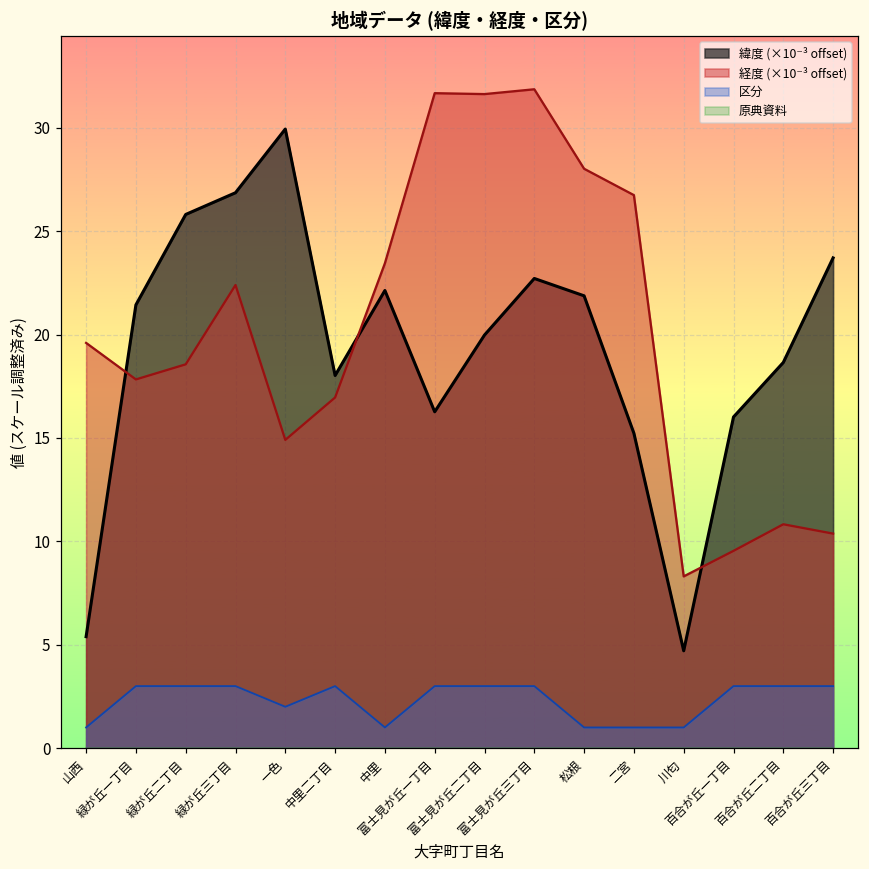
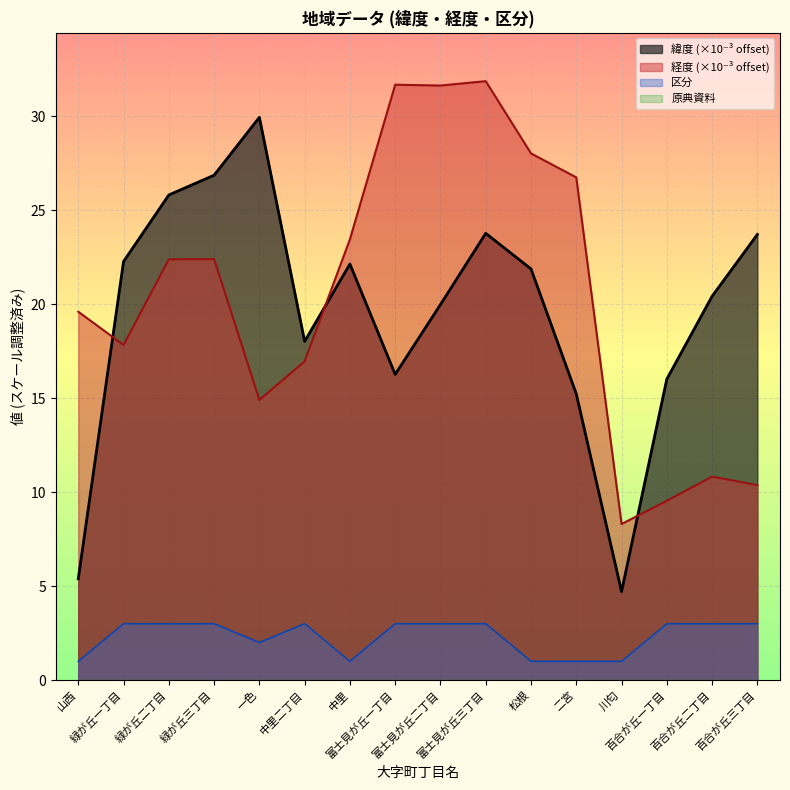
  {
    "緯度 (×10⁻³ offset)": {
      "山西": 5.4,
-     "緑が丘一丁目": 21.4,
+     "緑が丘一丁目": 22.3,
      "緑が丘二丁目": 25.8,
      "緑が丘三丁目": 26.9,
      "一色": 29.9,
      "中里二丁目": 18.0,
      "中里": 22.1,
      "富士見が丘一丁目": 16.3,
      "富士見が丘二丁目": 20.0,
-     "富士見が丘三丁目": 22.7,
+     "富士見が丘三丁目": 23.8,
      "松根": 21.9,
      "二宮": 15.2,
      "川匂": 4.7,
      "百合が丘一丁目": 16.0,
-     "百合が丘二丁目": 18.7,
+     "百合が丘二丁目": 20.4,
      "百合が丘三丁目": 23.7
    },
    "経度 (×10⁻³ offset)": {
      "山西": 19.6,
      "緑が丘一丁目": 17.8,
-     "緑が丘二丁目": 18.6,
+     "緑が丘二丁目": 22.4,
      "緑が丘三丁目": 22.4,
      "一色": 14.9,
      "中里二丁目": 17.0,
      "中里": 23.5,
      "富士見が丘一丁目": 31.7,
      "富士見が丘二丁目": 31.6,
      "富士見が丘三丁目": 31.9,
      "松根": 28.0,
      "二宮": 26.7,
      "川匂": 8.3,
      "百合が丘一丁目": 9.5,
      "百合が丘二丁目": 10.8,
      "百合が丘三丁目": 10.4
    },
    "区分": {
      "山西": 1.0,
      "緑が丘一丁目": 3.0,
      "緑が丘二丁目": 3.0,
      "緑が丘三丁目": 3.0,
      "一色": 2.0,
      "中里二丁目": 3.0,
      "中里": 1.0,
      "富士見が丘一丁目": 3.0,
      "富士見が丘二丁目": 3.0,
      "富士見が丘三丁目": 3.0,
      "松根": 1.0,
      "二宮": 1.0,
      "川匂": 1.0,
      "百合が丘一丁目": 3.0,
      "百合が丘二丁目": 3.0,
      "百合が丘三丁目": 3.0
    },
    "原典資料": {
      "山西": 0.0,
      "緑が丘一丁目": 0.0,
      "緑が丘二丁目": 0.0,
      "緑が丘三丁目": 0.0,
      "一色": 0.0,
      "中里二丁目": 0.0,
      "中里": 0.0,
      "富士見が丘一丁目": 0.0,
      "富士見が丘二丁目": 0.0,
      "富士見が丘三丁目": 0.0,
      "松根": 0.0,
      "二宮": 0.0,
      "川匂": 0.0,
      "百合が丘一丁目": 0.0,
      "百合が丘二丁目": 0.0,
      "百合が丘三丁目": 0.0
    }
  }
